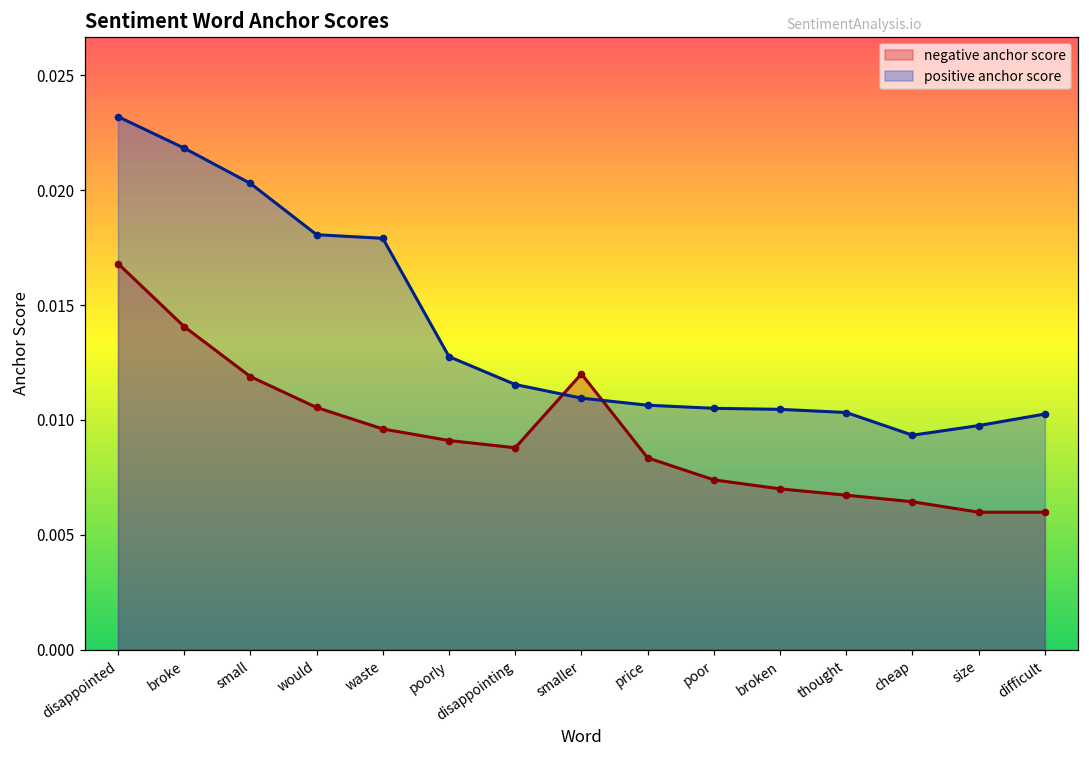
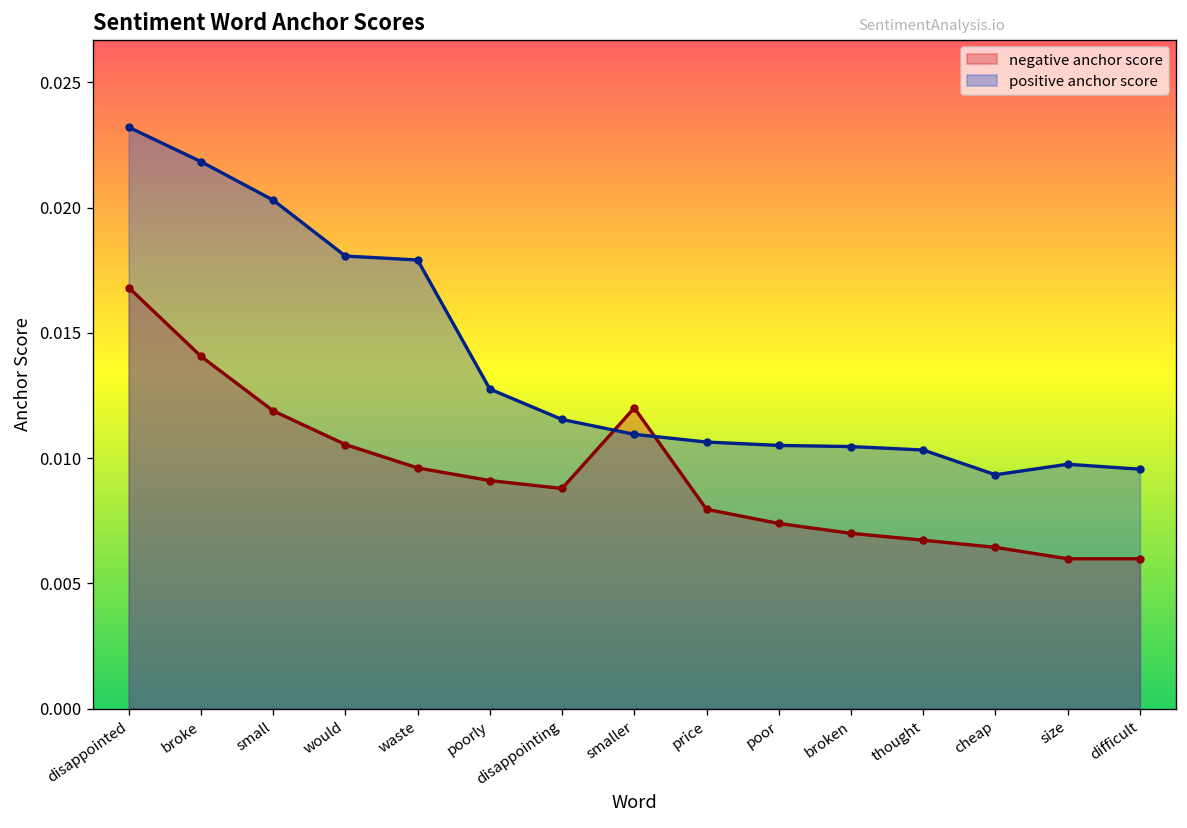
  {
    "negative anchor score": {
      "disappointed": 0.0168,
      "broke": 0.0141,
      "small": 0.0119,
      "would": 0.0105,
      "waste": 0.0096,
      "poorly": 0.0091,
      "disappointing": 0.0088,
      "smaller": 0.0120,
-     "price": 0.0083,
+     "price": 0.0080,
      "poor": 0.0074,
      "broken": 0.0070,
      "thought": 0.0067,
      "cheap": 0.0064,
      "size": 0.0060,
      "difficult": 0.0060
    },
    "positive anchor score": {
      "disappointed": 0.0232,
      "broke": 0.0218,
      "small": 0.0203,
      "would": 0.0181,
      "waste": 0.0179,
      "poorly": 0.0128,
      "disappointing": 0.0115,
      "smaller": 0.0109,
      "price": 0.0106,
      "poor": 0.0105,
      "broken": 0.0105,
      "thought": 0.0103,
      "cheap": 0.0093,
      "size": 0.0098,
-     "difficult": 0.0103
+     "difficult": 0.0096
    }
  }
